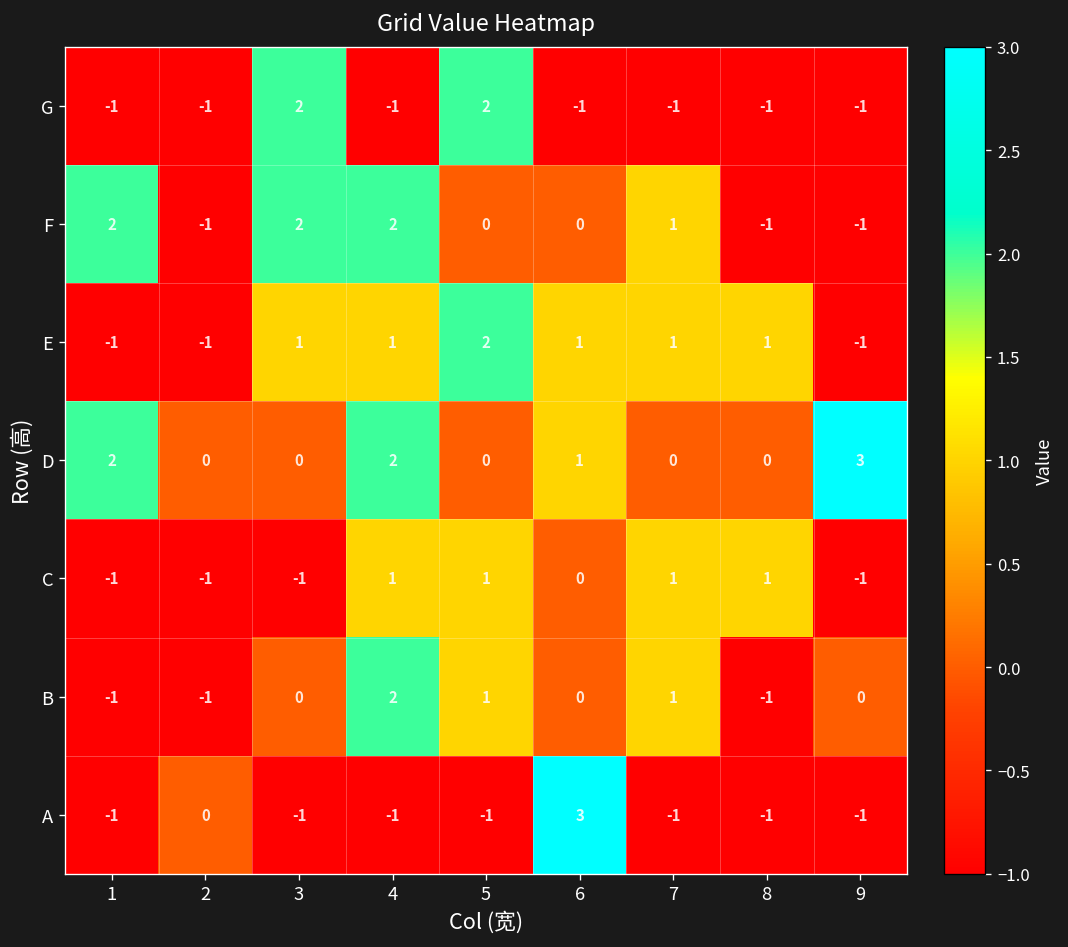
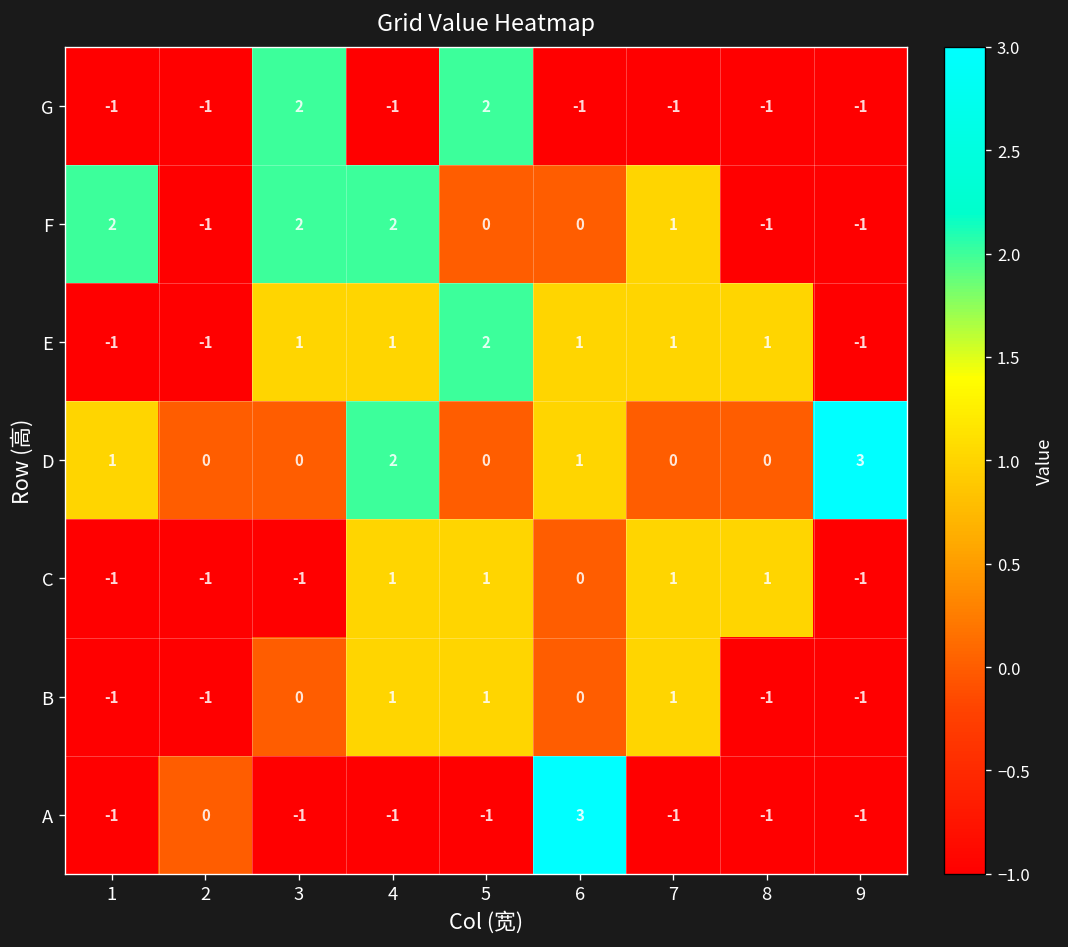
  {
    "G": {
      "1": -1,
      "2": -1,
      "3": 2,
      "4": -1,
      "5": 2,
      "6": -1,
      "7": -1,
      "8": -1,
      "9": -1
    },
    "F": {
      "1": 2,
      "2": -1,
      "3": 2,
      "4": 2,
      "5": 0,
      "6": 0,
      "7": 1,
      "8": -1,
      "9": -1
    },
    "E": {
      "1": -1,
      "2": -1,
      "3": 1,
      "4": 1,
      "5": 2,
      "6": 1,
      "7": 1,
      "8": 1,
      "9": -1
    },
    "D": {
-     "1": 2,
+     "1": 1,
      "2": 0,
      "3": 0,
      "4": 2,
      "5": 0,
      "6": 1,
      "7": 0,
      "8": 0,
      "9": 3
    },
    "C": {
      "1": -1,
      "2": -1,
      "3": -1,
      "4": 1,
      "5": 1,
      "6": 0,
      "7": 1,
      "8": 1,
      "9": -1
    },
    "B": {
      "1": -1,
      "2": -1,
      "3": 0,
-     "4": 2,
+     "4": 1,
      "5": 1,
      "6": 0,
      "7": 1,
      "8": -1,
-     "9": 0
+     "9": -1
    },
    "A": {
      "1": -1,
      "2": 0,
      "3": -1,
      "4": -1,
      "5": -1,
      "6": 3,
      "7": -1,
      "8": -1,
      "9": -1
    }
  }
